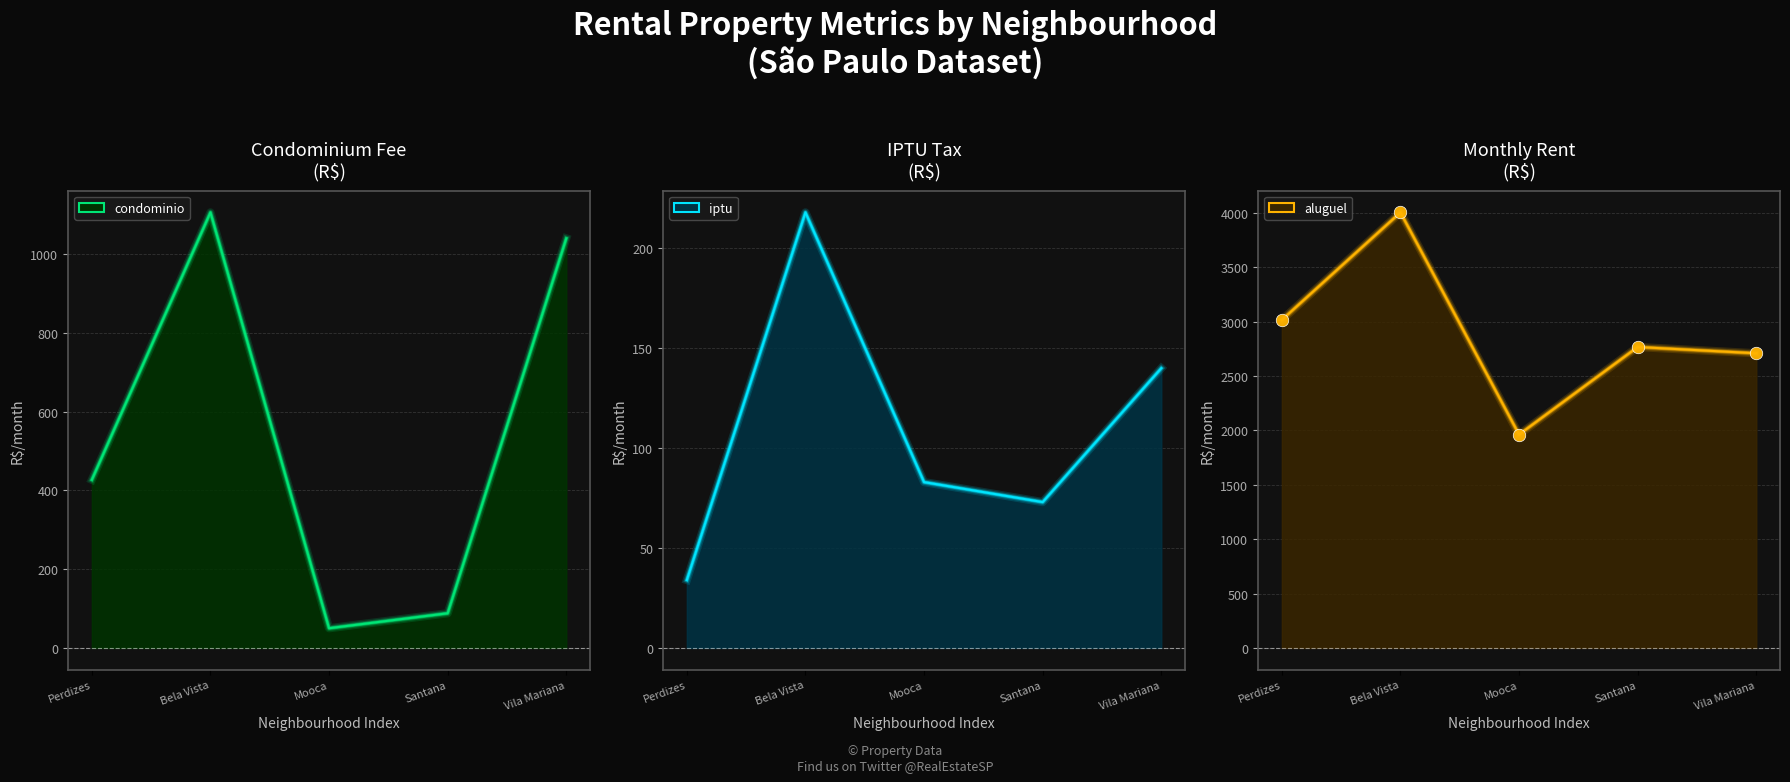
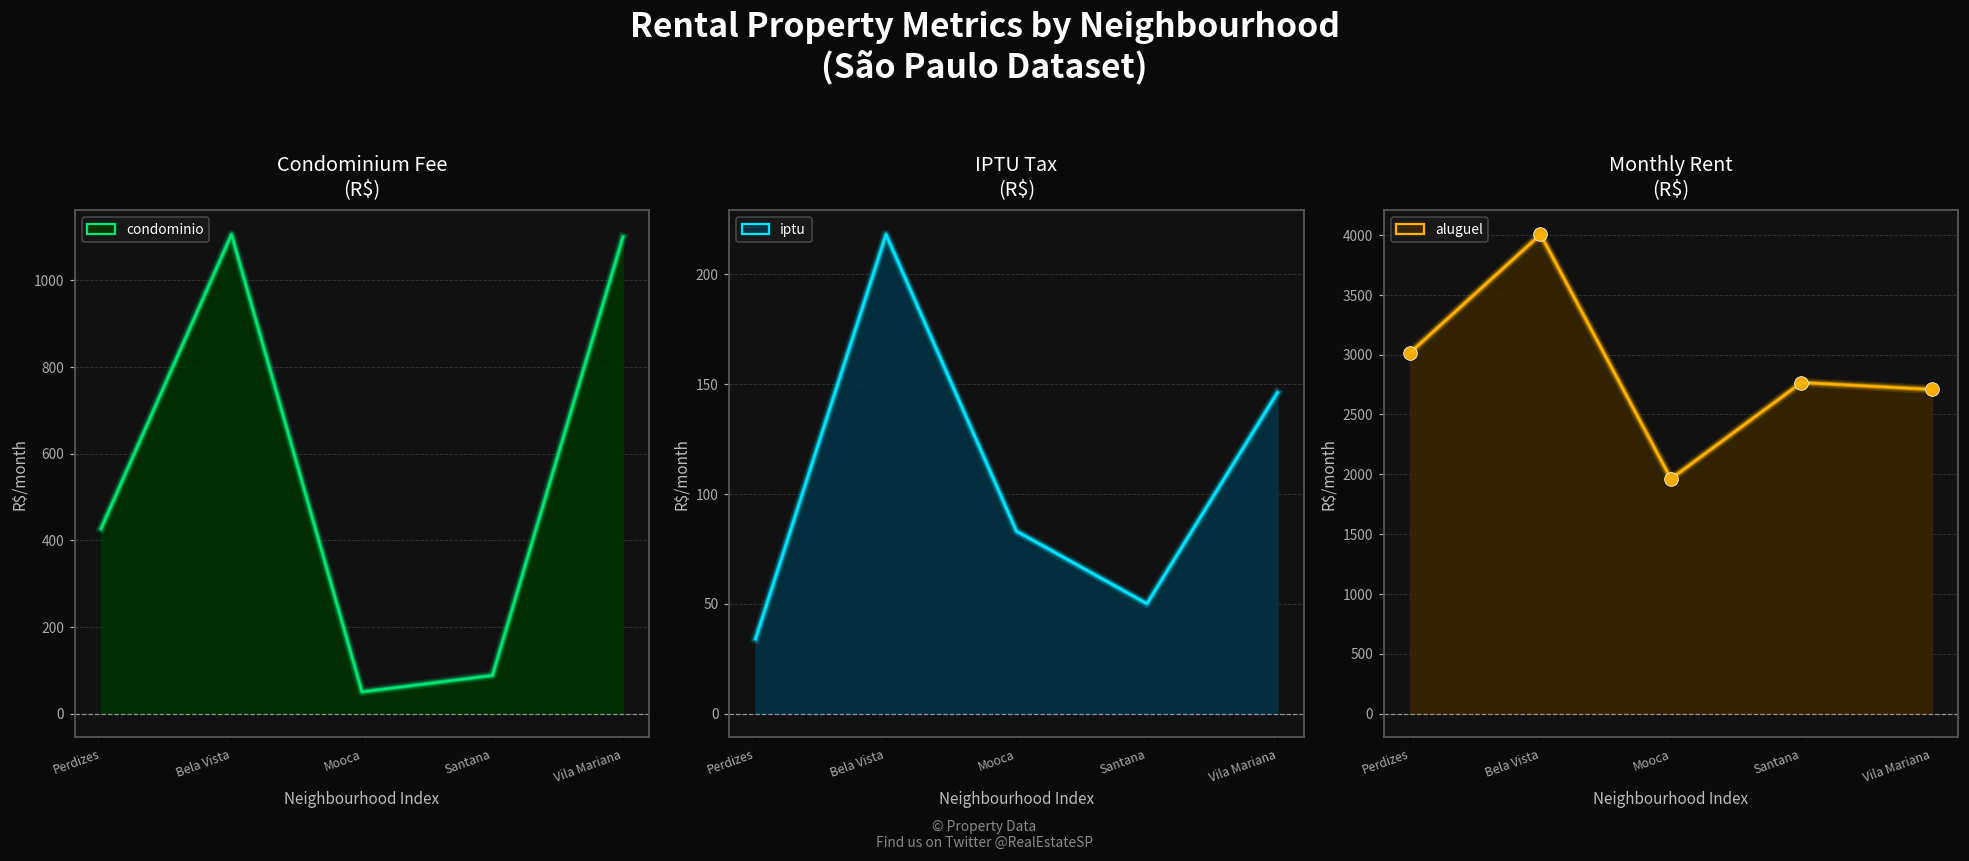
  {
    "Condominium Fee (R$)": {
      "Perdizes": 430,
      "Bela Vista": 1110,
      "Mooca": 50,
      "Santana": 90,
-     "Vila Mariana": 1040
+     "Vila Mariana": 1100
    },
    "IPTU Tax (R$)": {
      "Perdizes": 34,
      "Bela Vista": 218,
      "Mooca": 83,
-     "Santana": 73,
-     "Vila Mariana": 140
+     "Santana": 50,
+     "Vila Mariana": 146
    },
    "Monthly Rent (R$)": {
      "Perdizes": 3020,
      "Bela Vista": 4000,
      "Mooca": 1960,
      "Santana": 2770,
      "Vila Mariana": 2710
    }
  }
